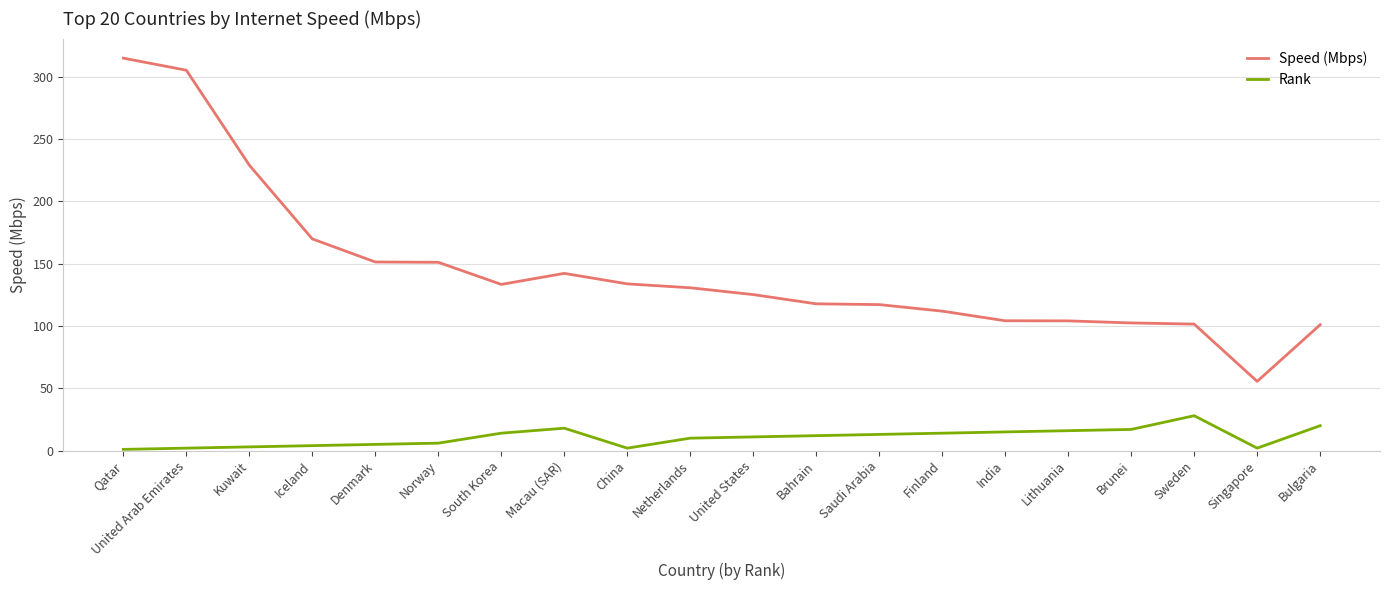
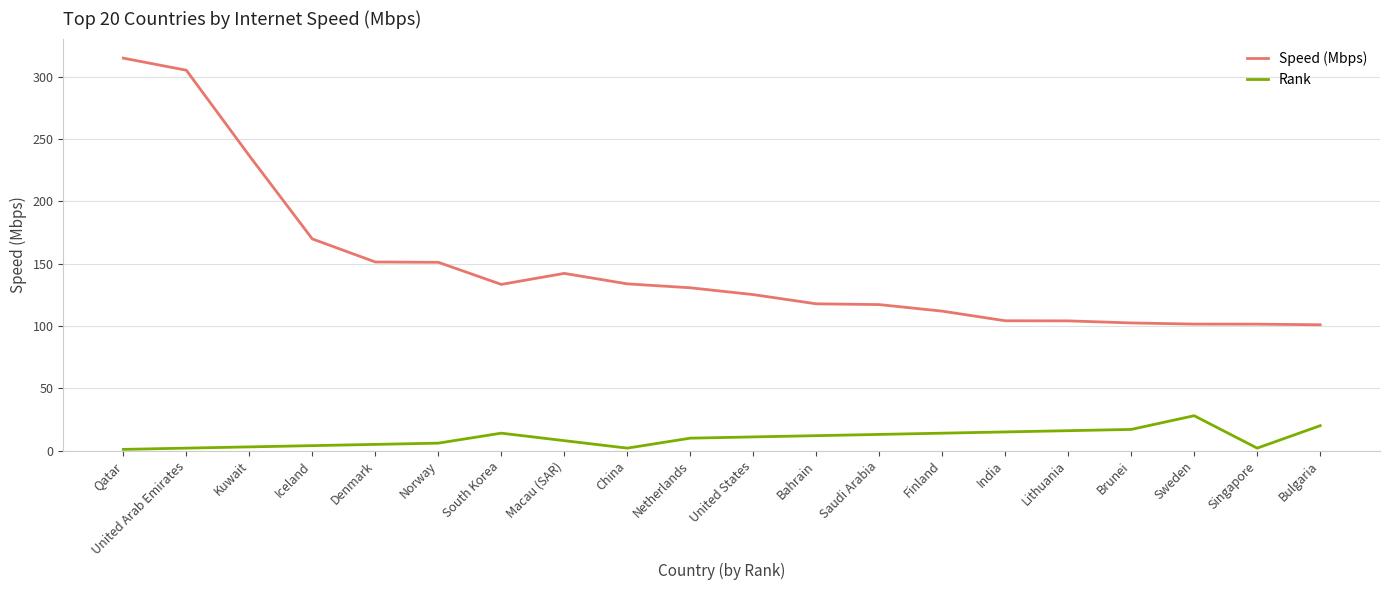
  {
    "Speed (Mbps)": {
      "Qatar": 315,
      "United Arab Emirates": 305,
-     "Kuwait": 229,
+     "Kuwait": 237,
      "Iceland": 170,
      "Denmark": 151,
      "Norway": 151,
      "South Korea": 133,
      "Macau (SAR)": 142,
      "China": 134,
      "Netherlands": 131,
      "United States": 125,
      "Bahrain": 118,
      "Saudi Arabia": 117,
      "Finland": 112,
      "India": 104,
      "Lithuania": 104,
      "Brunei": 102,
      "Sweden": 101,
-     "Singapore": 56,
+     "Singapore": 101,
      "Bulgaria": 101
    },
    "Rank": {
      "Qatar": 1,
      "United Arab Emirates": 2,
      "Kuwait": 3,
      "Iceland": 4,
      "Denmark": 5,
      "Norway": 6,
      "South Korea": 14,
-     "Macau (SAR)": 18,
+     "Macau (SAR)": 8,
      "China": 2,
      "Netherlands": 10,
      "United States": 11,
      "Bahrain": 12,
      "Saudi Arabia": 13,
      "Finland": 14,
      "India": 15,
      "Lithuania": 16,
      "Brunei": 17,
      "Sweden": 28,
      "Singapore": 2,
      "Bulgaria": 20
    }
  }
